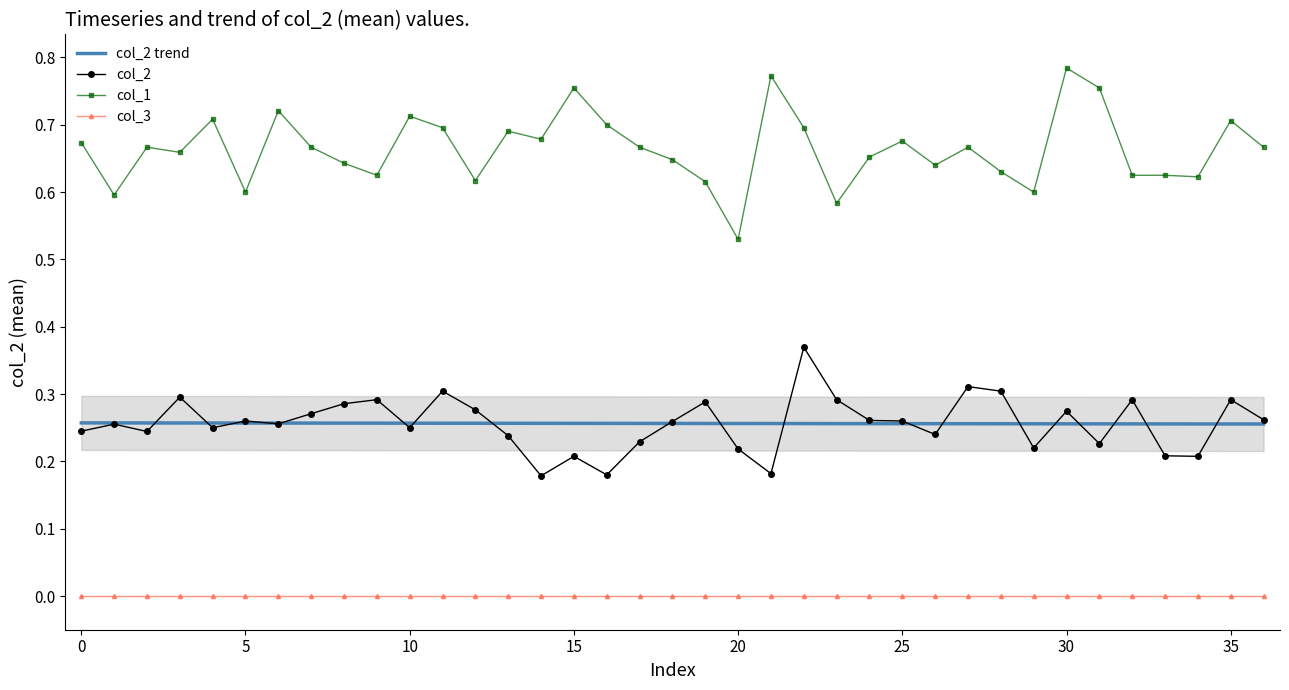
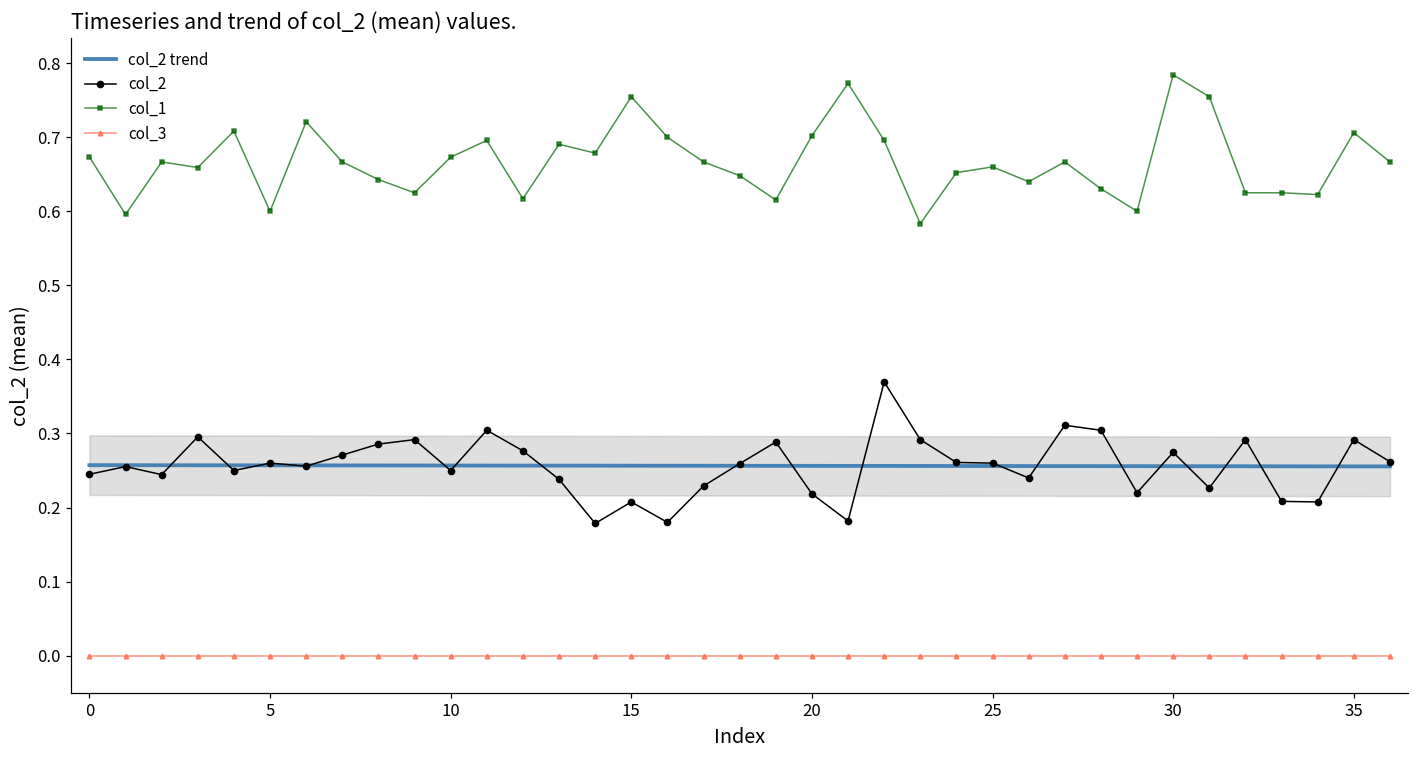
  {
    "col_2 trend": {
      "0": 0.26,
      "10": 0.26,
      "15": 0.26,
      "20": 0.26,
      "25": 0.26,
      "30": 0.26,
      "35": 0.26
    },
    "col_2": {
      "0": 0.24,
      "10": 0.25,
      "15": 0.21,
      "20": 0.22,
      "25": 0.26,
      "30": 0.27,
      "35": 0.29
    },
    "col_1": {
      "0": 0.67,
      "5": 0.60,
-     "10": 0.71,
+     "10": 0.67,
      "15": 0.75,
-     "20": 0.53,
-     "25": 0.68,
+     "20": 0.70,
+     "25": 0.66,
      "30": 0.78,
      "35": 0.71
    },
    "col_3": {
      "0": 0.00,
      "5": 0.00,
      "10": 0.00,
      "15": 0.00,
      "20": 0.00,
      "25": 0.00,
      "30": 0.00,
      "35": 0.00
    }
  }
